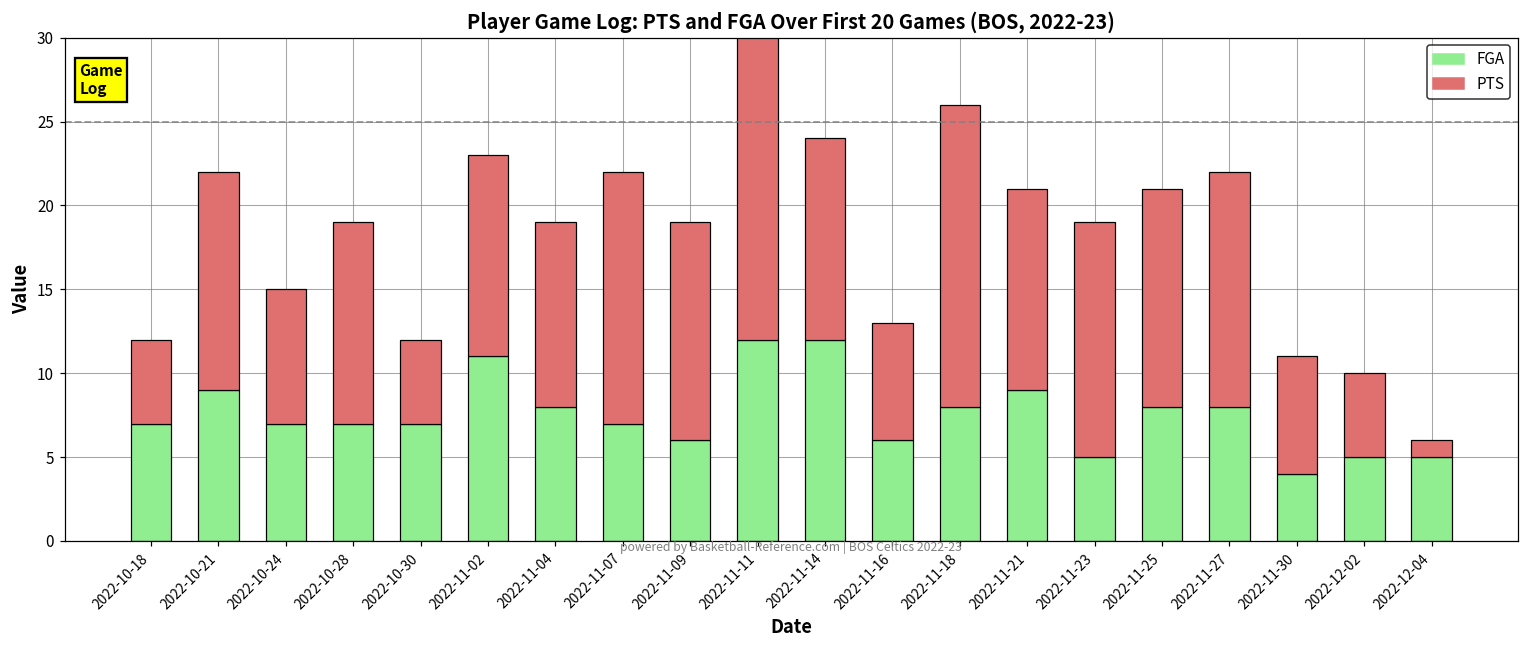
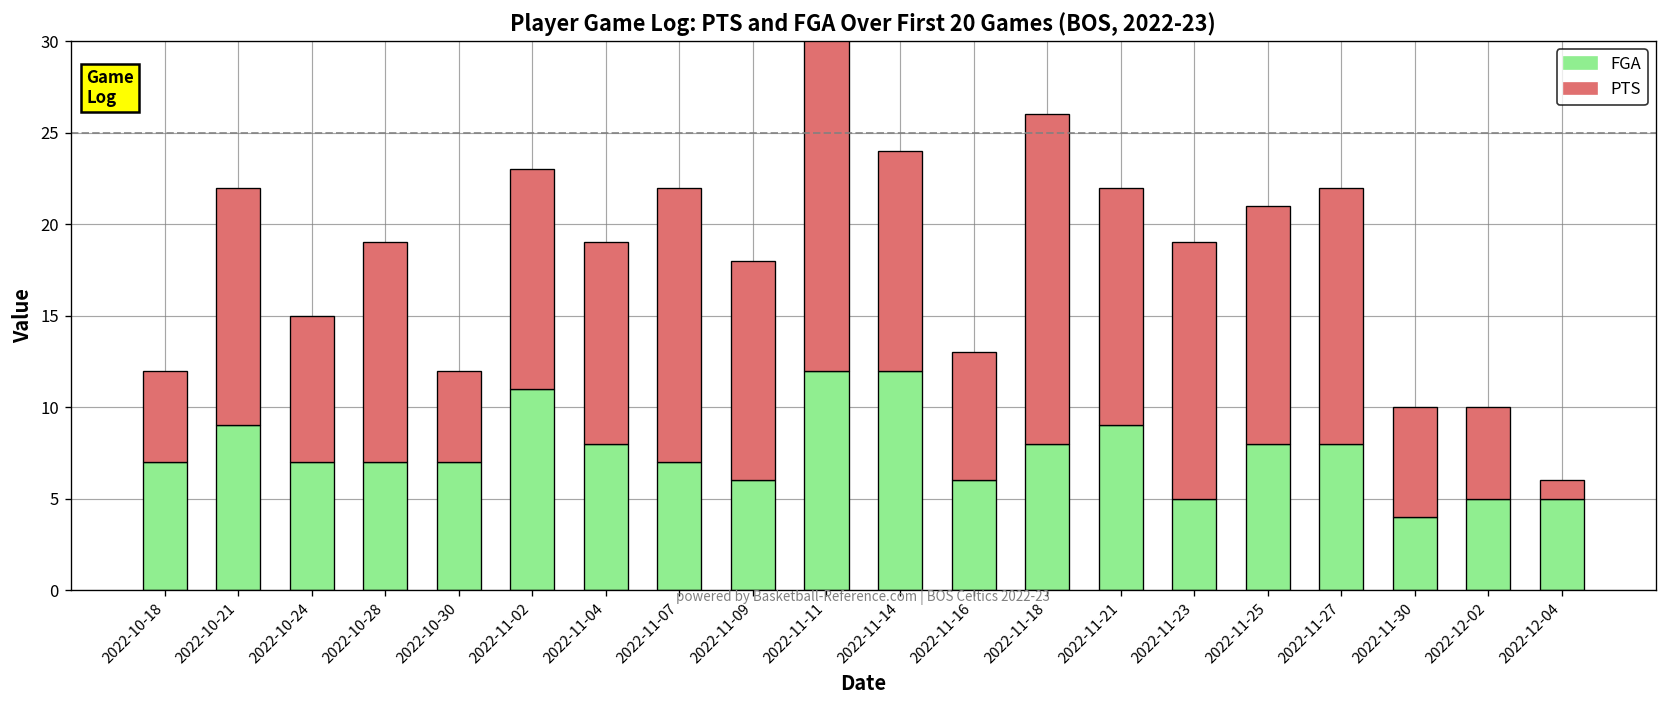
  {
    "FGA": {
      "2022-10-18": 7,
      "2022-10-21": 9,
      "2022-10-24": 7,
      "2022-10-28": 7,
      "2022-10-30": 7,
      "2022-11-02": 11,
      "2022-11-04": 8,
      "2022-11-07": 7,
      "2022-11-09": 6,
      "2022-11-11": 12,
      "2022-11-14": 12,
      "2022-11-16": 6,
      "2022-11-18": 8,
      "2022-11-21": 9,
      "2022-11-23": 5,
      "2022-11-25": 8,
      "2022-11-27": 8,
      "2022-11-30": 4,
      "2022-12-02": 5,
      "2022-12-04": 5
    },
    "PTS": {
      "2022-10-18": 5,
      "2022-10-21": 13,
      "2022-10-24": 8,
      "2022-10-28": 12,
      "2022-10-30": 5,
      "2022-11-02": 12,
      "2022-11-04": 11,
      "2022-11-07": 15,
-     "2022-11-09": 13,
+     "2022-11-09": 12,
      "2022-11-14": 12,
      "2022-11-16": 7,
      "2022-11-18": 18,
-     "2022-11-21": 12,
+     "2022-11-21": 13,
      "2022-11-23": 14,
      "2022-11-25": 13,
      "2022-11-27": 14,
-     "2022-11-30": 7,
+     "2022-11-30": 6,
      "2022-12-02": 5,
      "2022-12-04": 1
    }
  }
